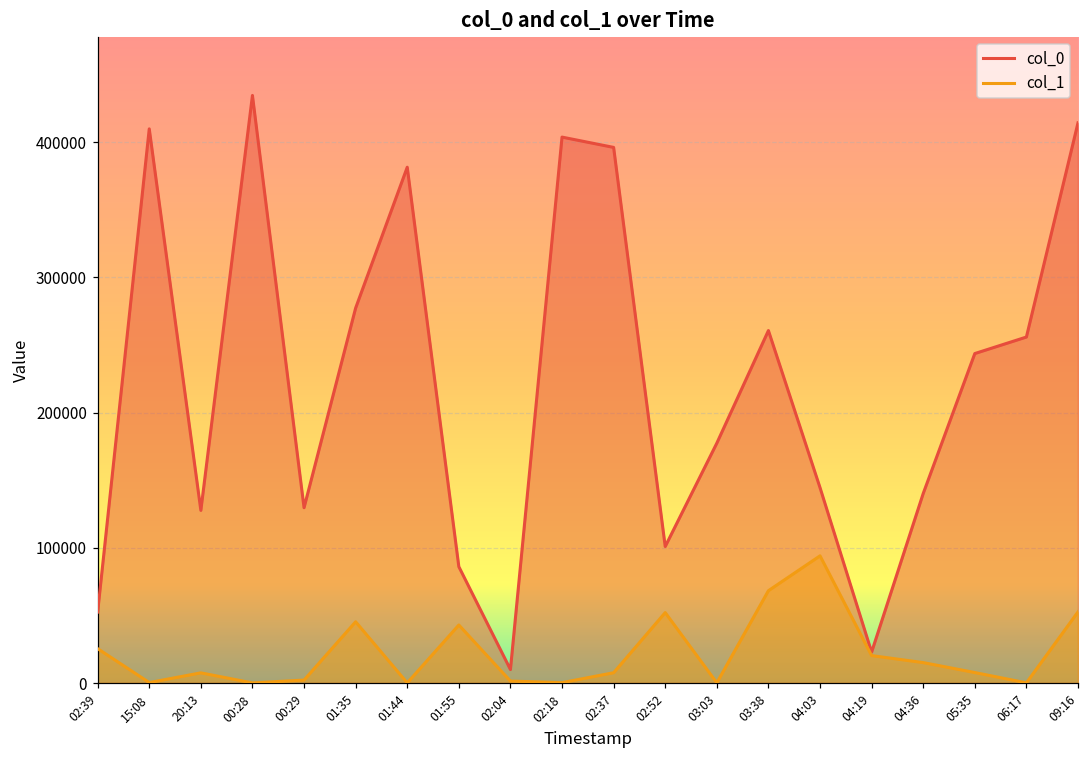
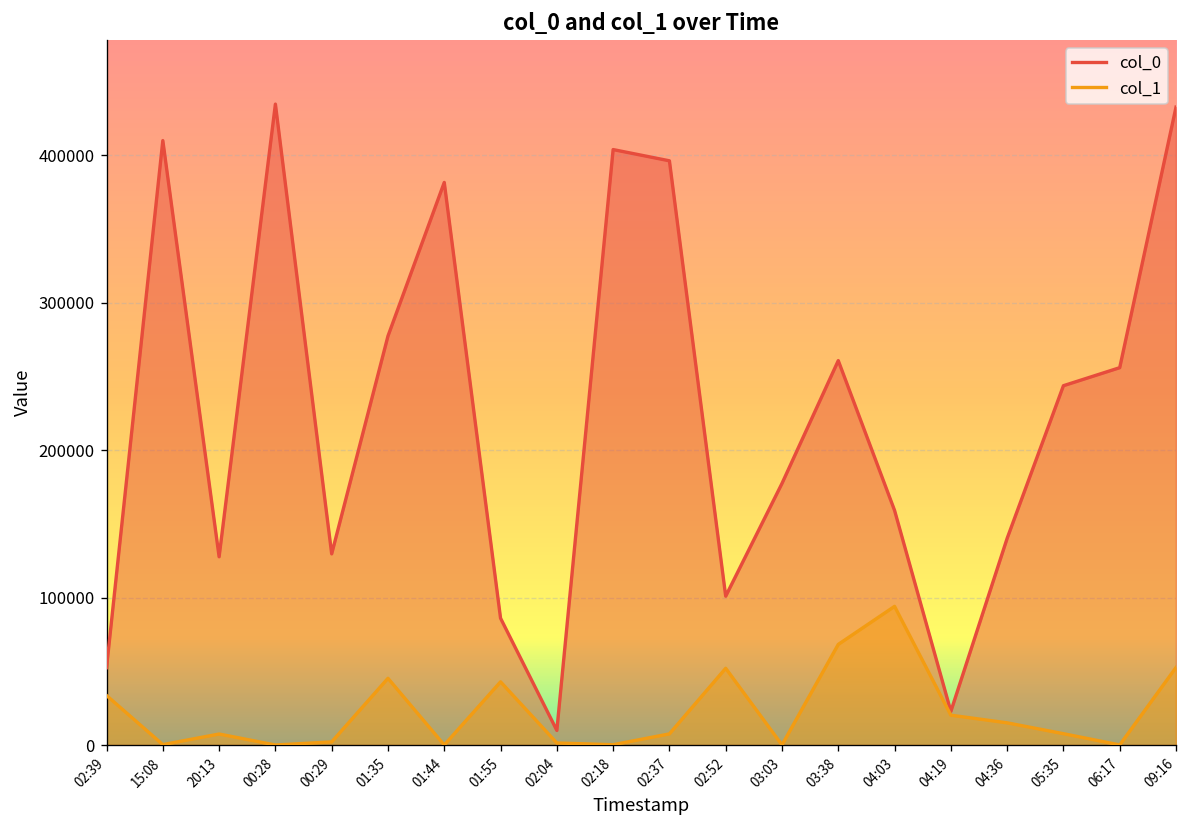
  {
    "col_0": {
      "02:39": 52000,
      "15:08": 410000,
      "20:13": 128000,
      "00:28": 435000,
      "00:29": 130000,
      "01:35": 277000,
      "01:44": 381000,
      "01:55": 86000,
      "02:04": 10000,
      "02:18": 404000,
      "02:37": 396000,
      "02:52": 101000,
      "03:03": 177000,
      "03:38": 261000,
-     "04:03": 145000,
+     "04:03": 159000,
      "04:19": 23000,
      "04:36": 140000,
      "05:35": 244000,
      "06:17": 256000,
-     "09:16": 414000
+     "09:16": 432000
    },
    "col_1": {
-     "02:39": 25000,
+     "02:39": 34000,
      "15:08": 0,
      "20:13": 8000,
      "00:28": 0,
      "00:29": 2000,
      "01:35": 45000,
      "01:44": 0,
      "01:55": 43000,
      "02:04": 1000,
      "02:18": 0,
      "02:37": 8000,
      "02:52": 52000,
      "03:03": 0,
      "03:38": 68000,
      "04:03": 94000,
      "04:19": 20000,
      "04:36": 15000,
      "05:35": 8000,
      "06:17": 0,
      "09:16": 53000
    }
  }
